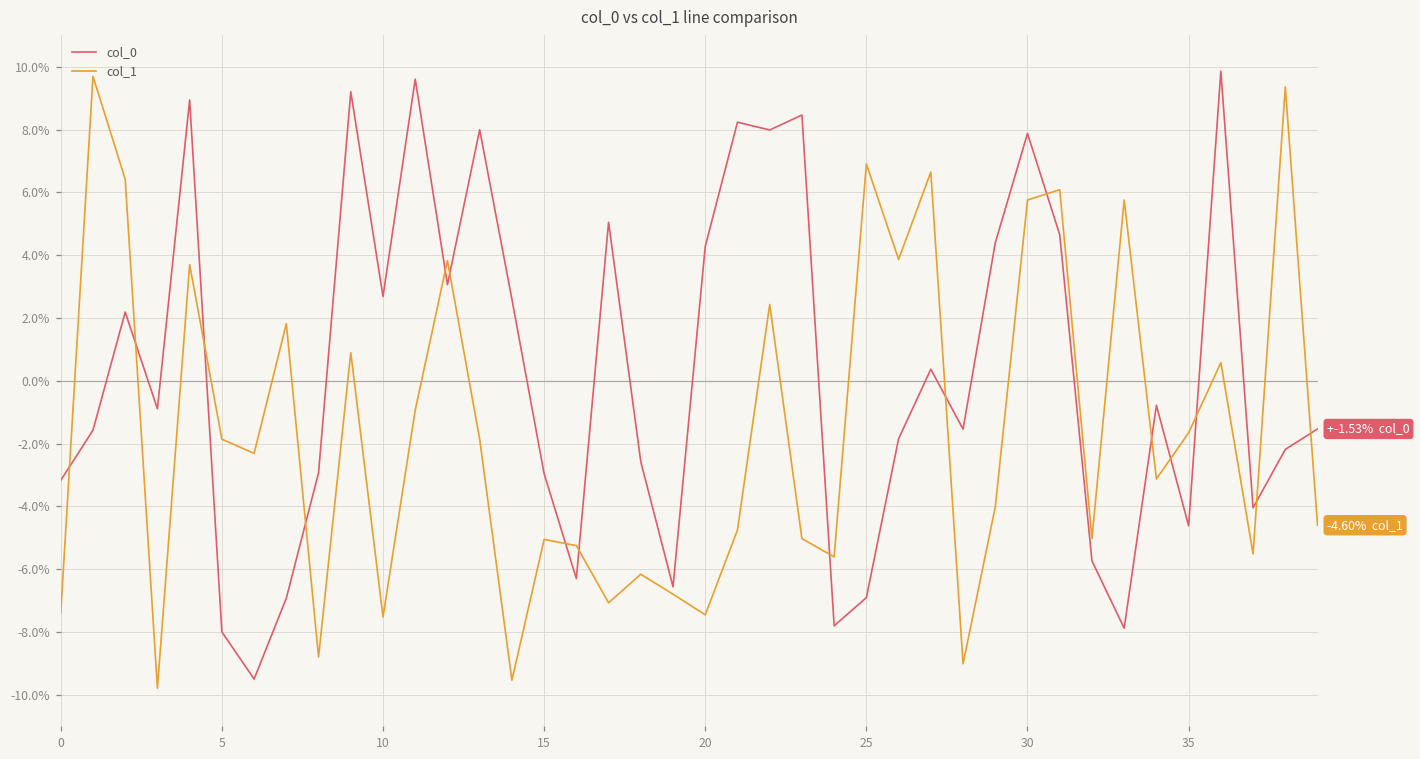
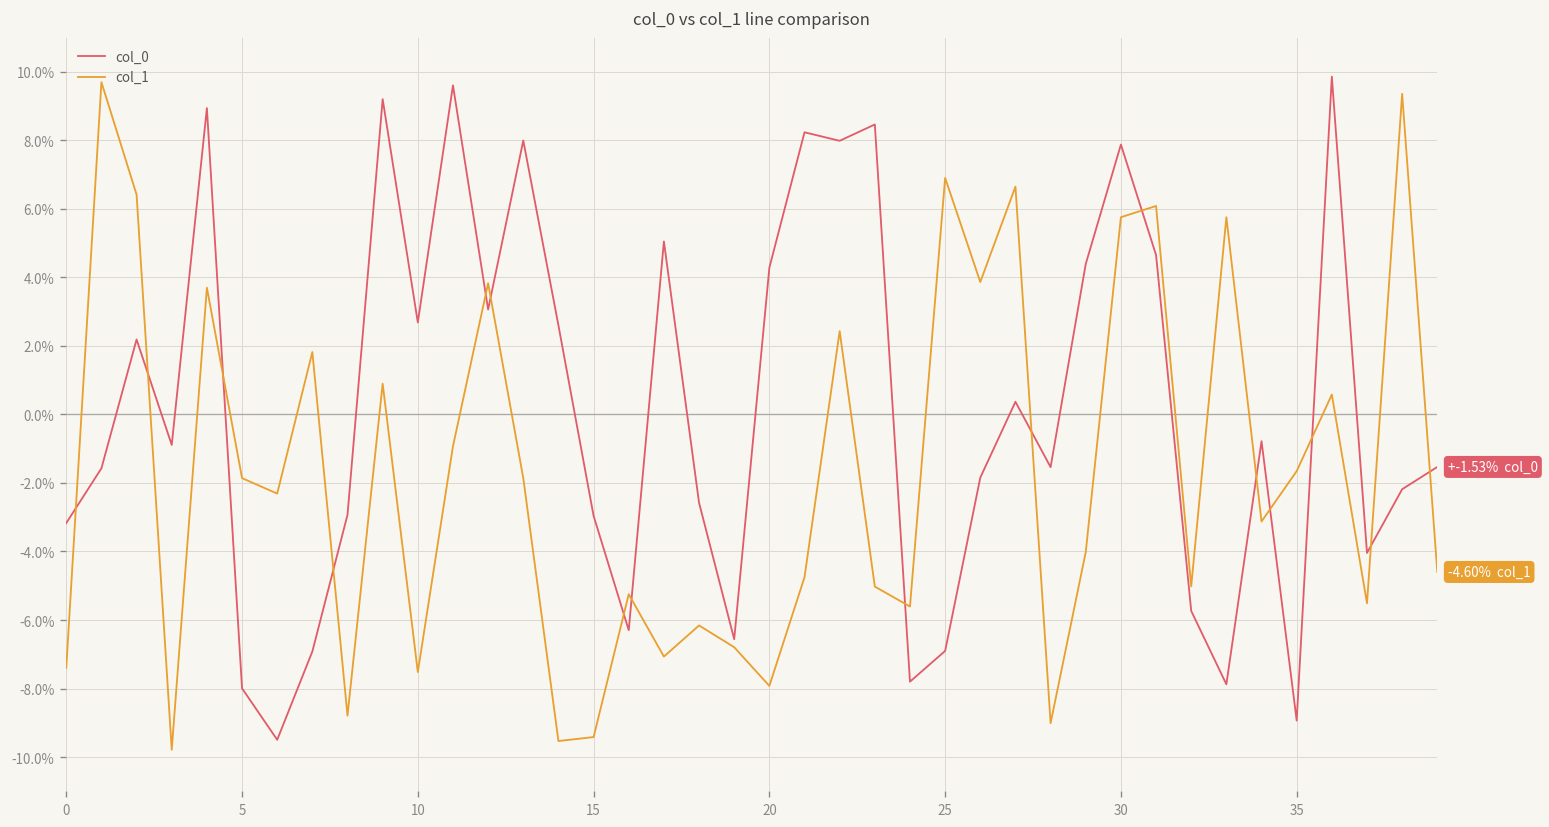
  {
    "col_0": {
      "0": "-3.2%",
      "5": "-8.0%",
      "10": "2.7%",
      "15": "-3.0%",
      "20": "4.3%",
      "25": "-6.9%",
      "30": "7.9%",
-     "35": "-4.6%"
+     "35": "-8.9%"
    },
    "col_1": {
      "0": "-7.4%",
      "5": "-1.9%",
      "10": "-7.5%",
-     "15": "-5.0%",
-     "20": "-7.5%",
+     "15": "-9.4%",
+     "20": "-7.9%",
      "25": "6.9%",
      "30": "5.8%",
      "35": "-1.7%"
    }
  }
